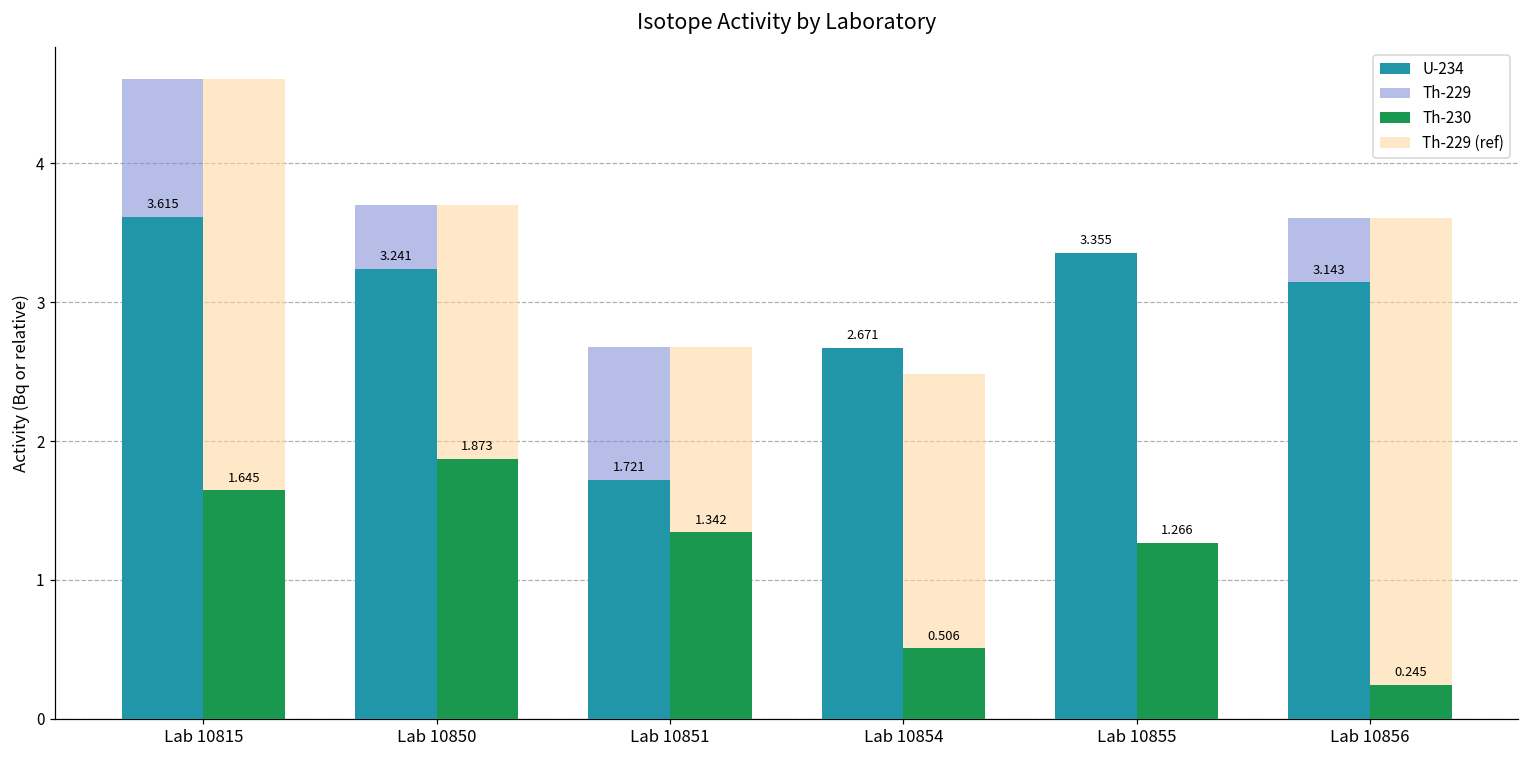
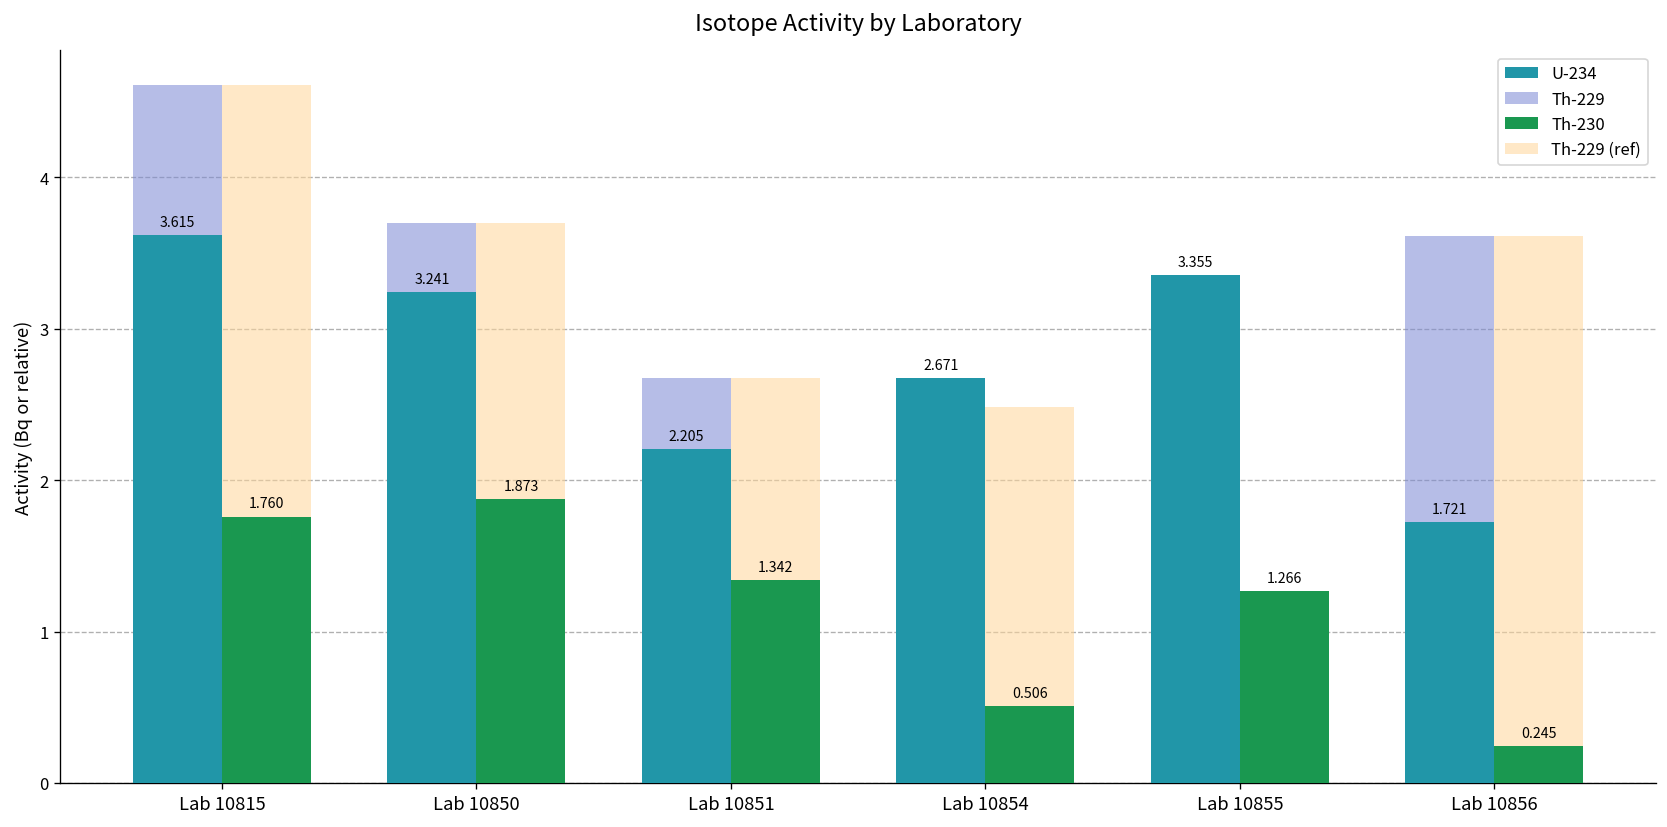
  {
    "U-234": {
-     "Lab 10851": 1.721,
+     "Lab 10851": 2.205,
      "Lab 10854": 2.671,
      "Lab 10855": 3.355,
-     "Lab 10856": 3.143
+     "Lab 10856": 1.721
    },
    "Th-230": {
-     "Lab 10815": 1.645,
+     "Lab 10815": 1.760,
      "Lab 10855": 1.266
    }
  }
